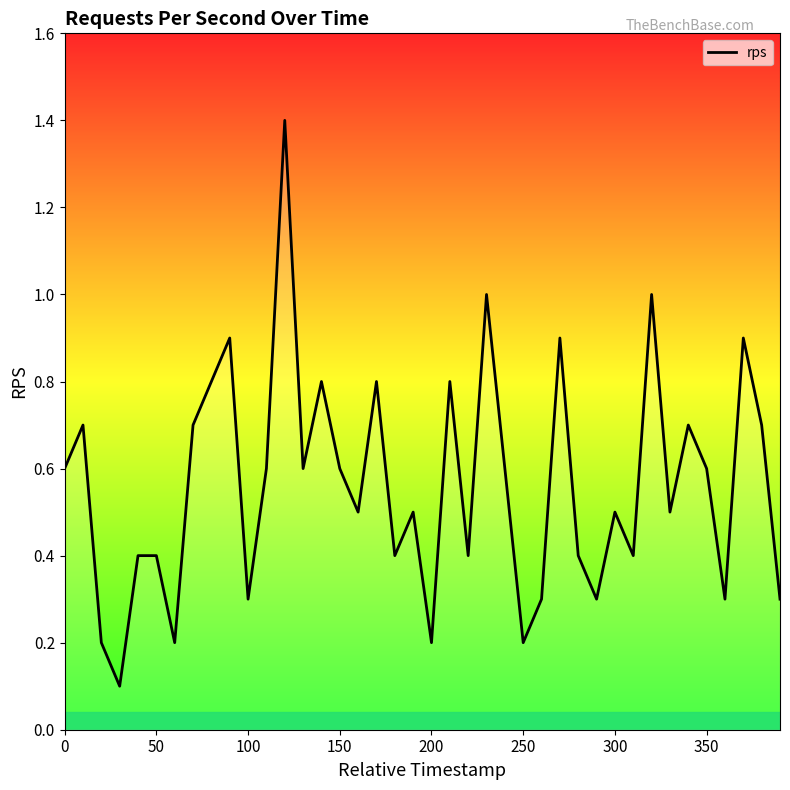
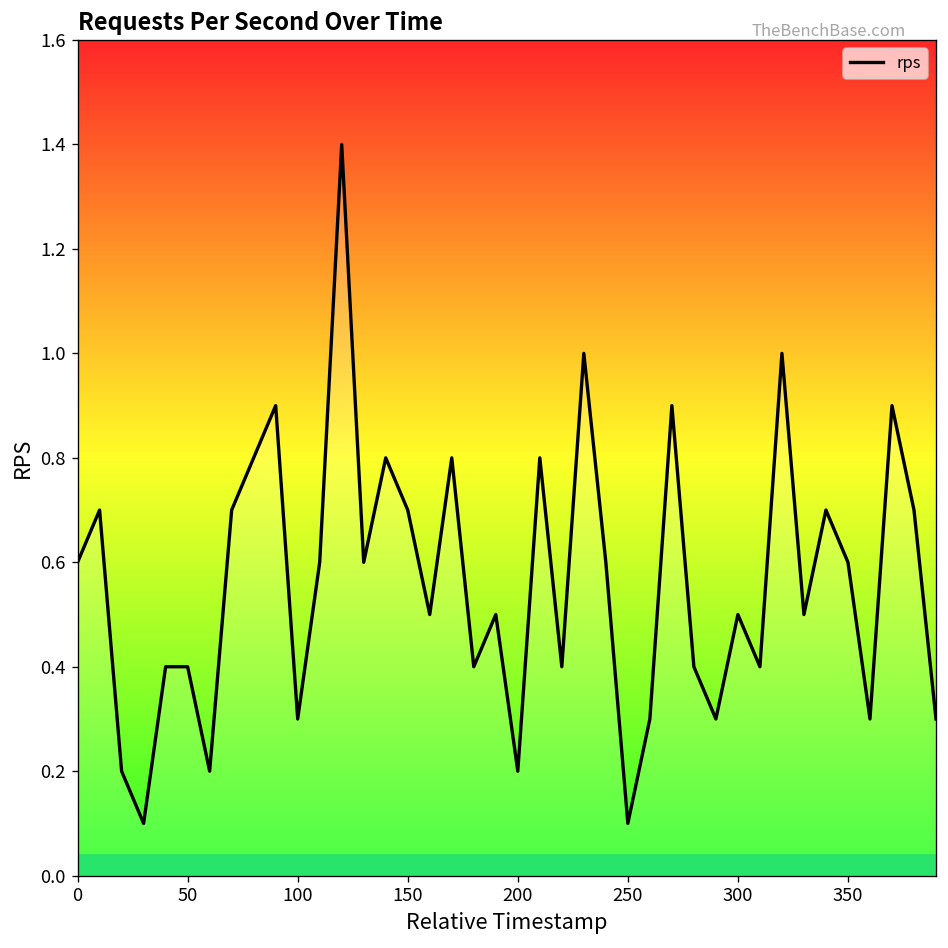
  {
    "0": 0.6,
    "50": 0.4,
    "100": 0.3,
-   "150": 0.6,
+   "150": 0.7,
    "200": 0.2,
-   "250": 0.2,
+   "250": 0.1,
    "300": 0.5,
    "350": 0.6
  }
